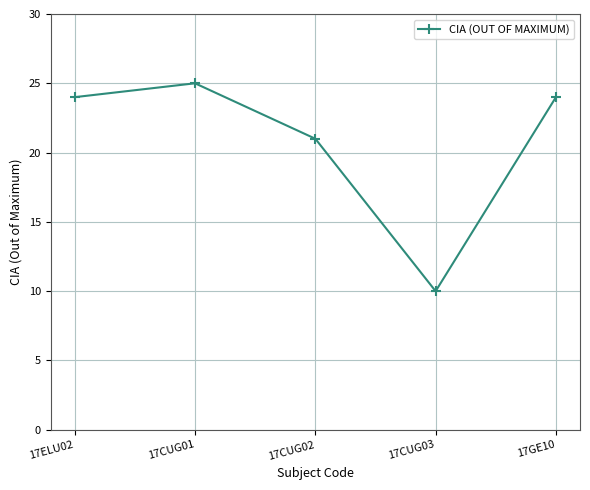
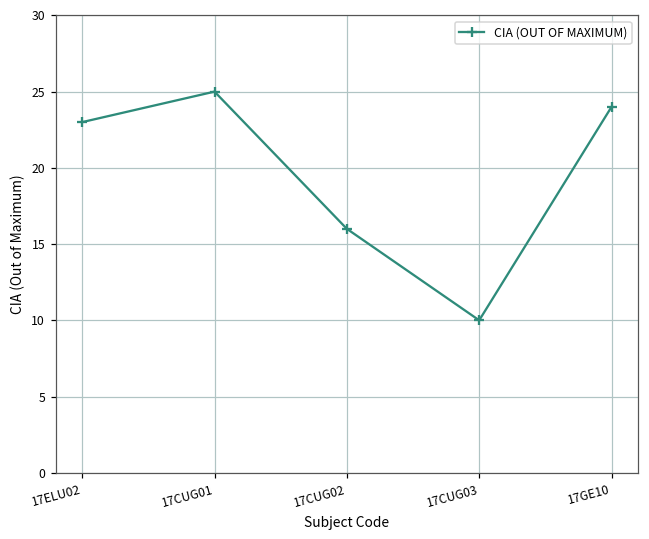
  {
-   "17ELU02": 24,
+   "17ELU02": 23,
    "17CUG01": 25,
-   "17CUG02": 21,
+   "17CUG02": 16,
    "17CUG03": 10,
    "17GE10": 24
  }
